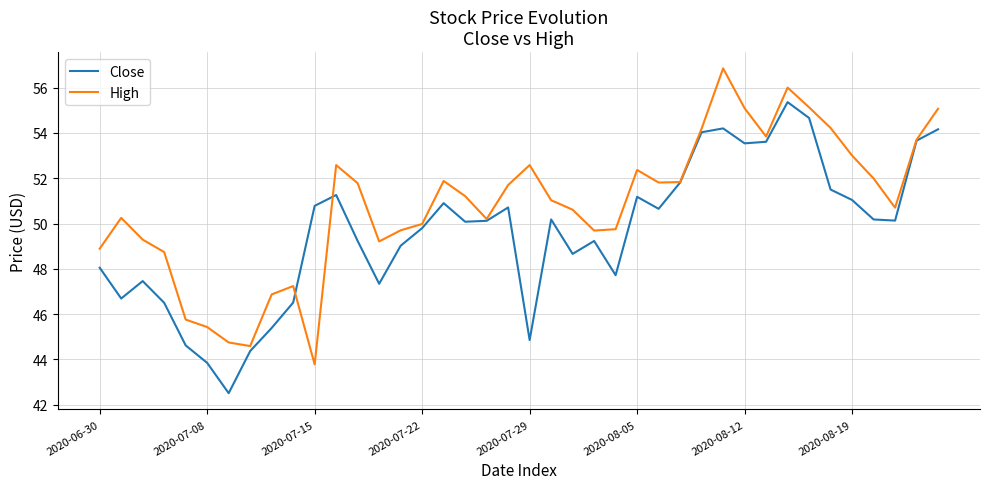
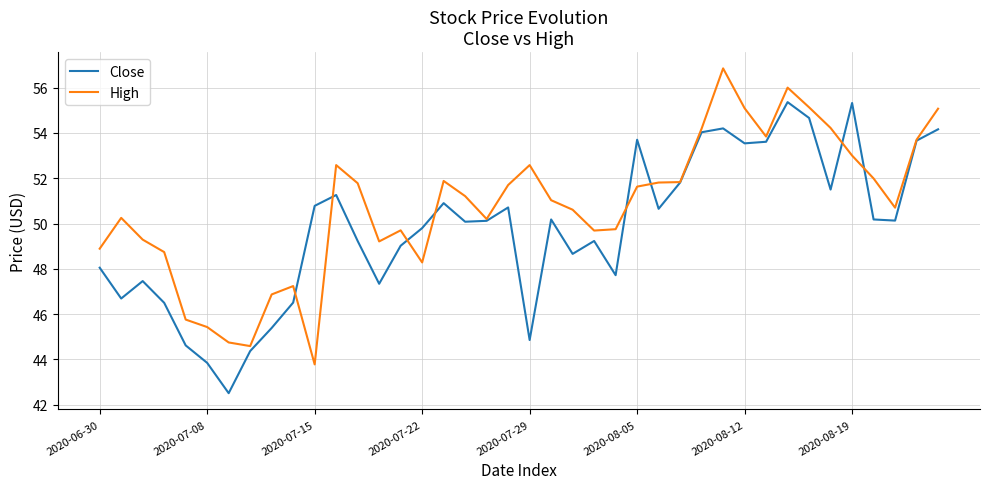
  {
    "Close": {
      "2020-06-30": 48.0,
      "2020-07-08": 43.8,
      "2020-07-15": 50.8,
      "2020-07-22": 49.8,
      "2020-07-29": 44.9,
-     "2020-08-05": 51.2,
+     "2020-08-05": 53.7,
      "2020-08-12": 53.5,
-     "2020-08-19": 51.0
+     "2020-08-19": 55.3
    },
    "High": {
      "2020-06-30": 48.9,
      "2020-07-08": 45.4,
      "2020-07-15": 43.8,
-     "2020-07-22": 50.0,
+     "2020-07-22": 48.3,
      "2020-07-29": 52.6,
-     "2020-08-05": 52.4,
+     "2020-08-05": 51.6,
      "2020-08-12": 55.1,
      "2020-08-19": 53.0
    }
  }
